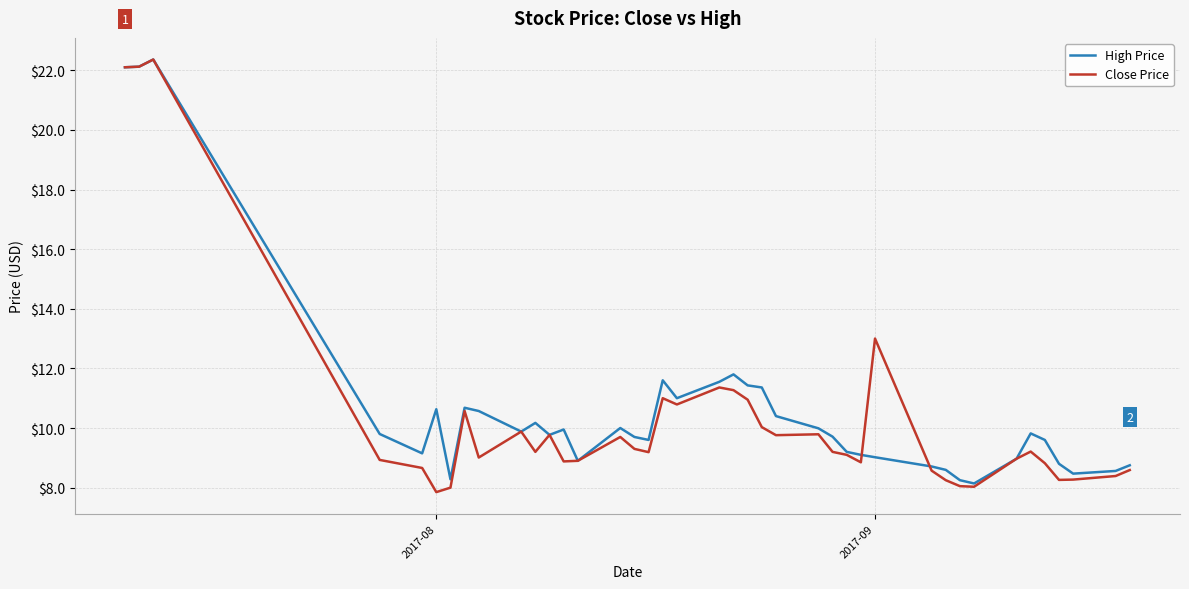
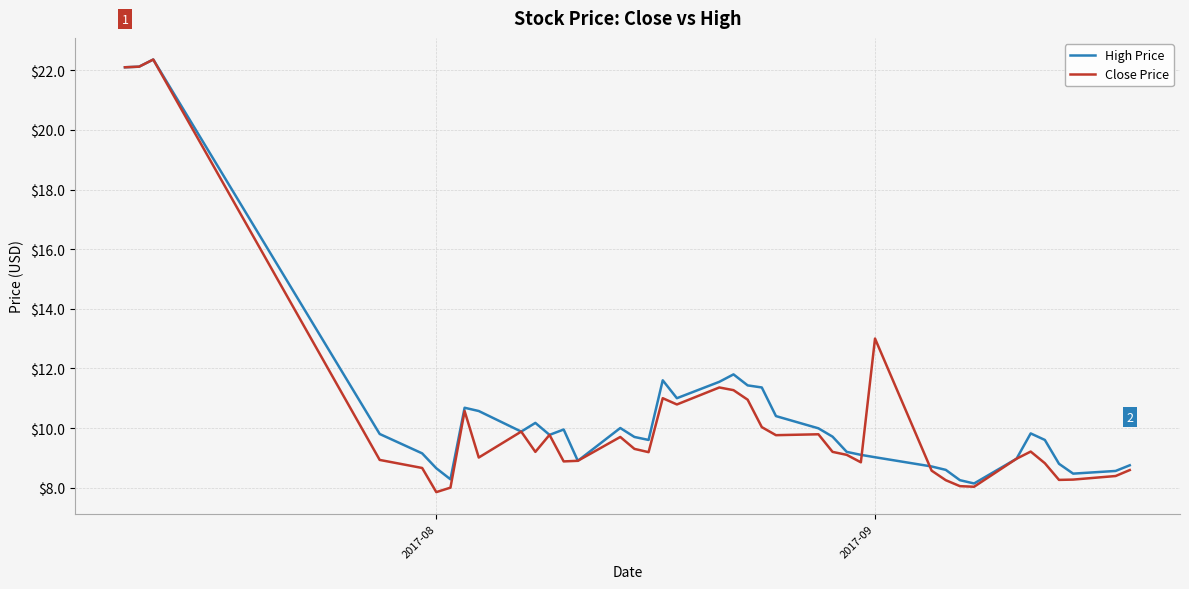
  {
    "High Price": {
-     "2017-08": "$10.6",
+     "2017-08": "$8.7",
      "2017-09": "$9.0"
    },
    "Close Price": {
      "2017-08": "$7.9",
      "2017-09": "$13.0"
    }
  }
